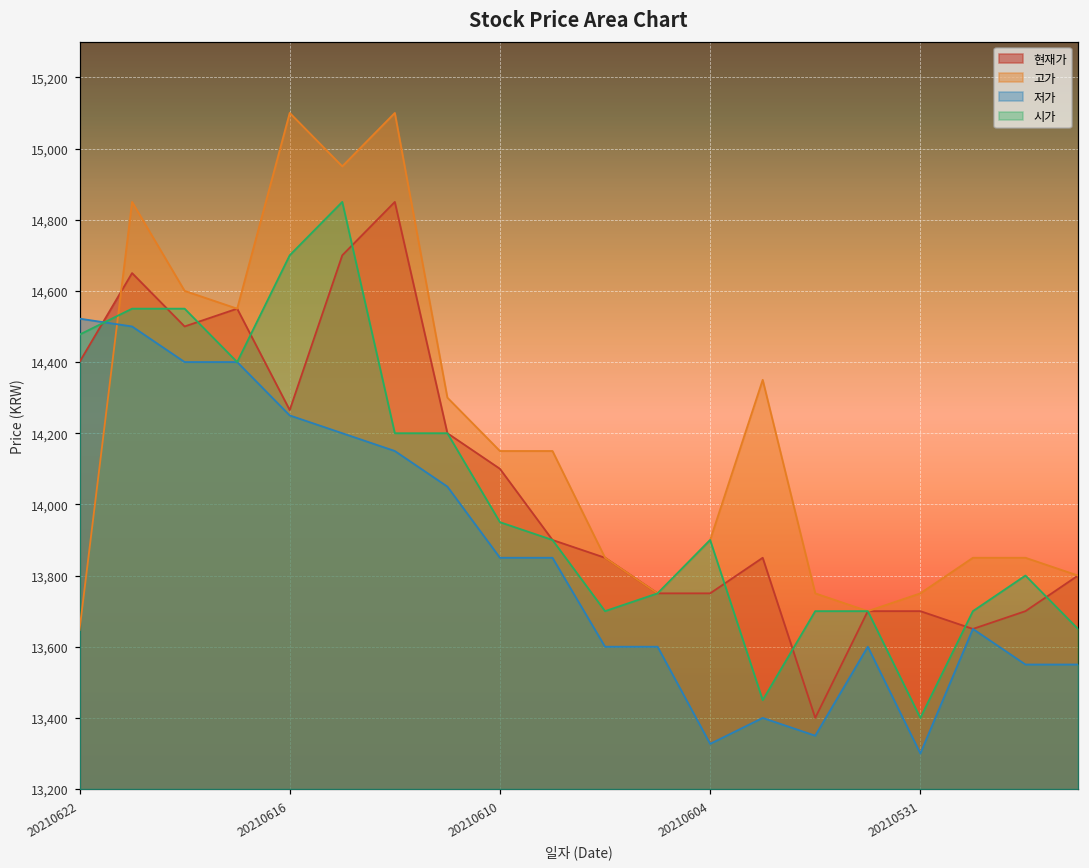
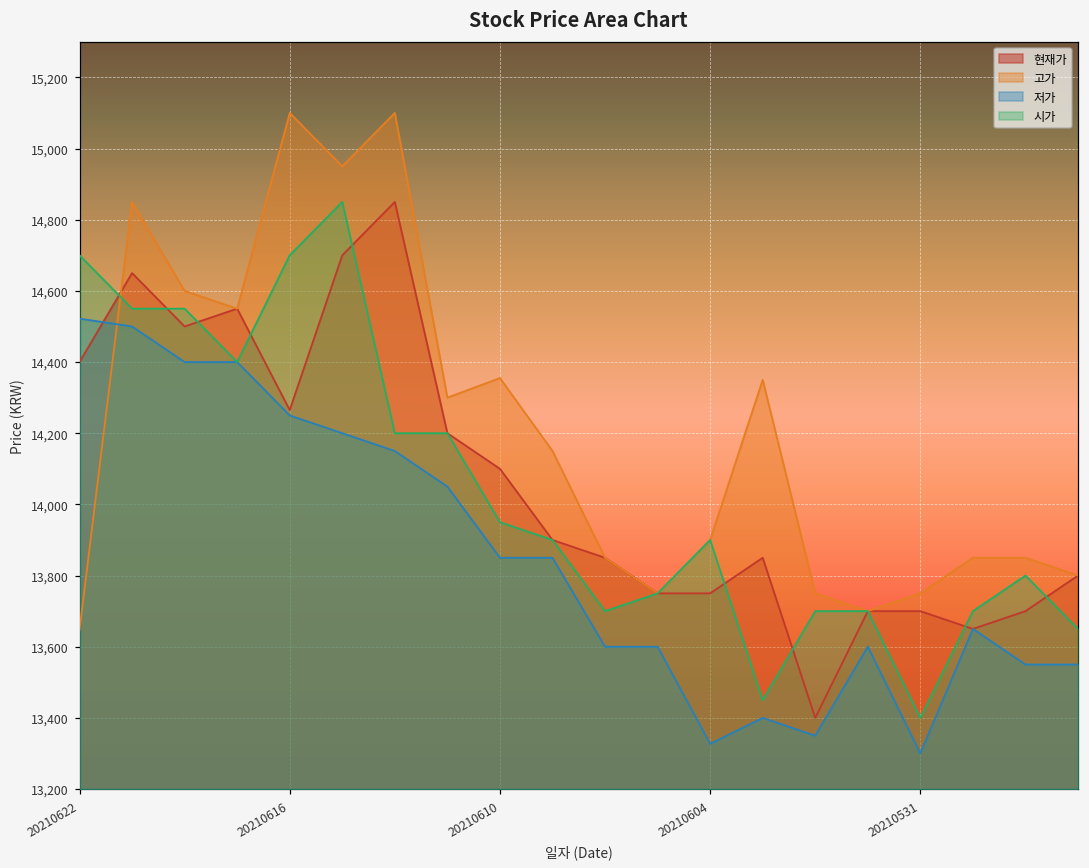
  {
    "현재가": {
      "20210622": "14,400",
      "20210616": "14,270",
      "20210610": "14,100",
      "20210604": "13,750",
      "20210531": "13,700"
    },
    "고가": {
      "20210622": "13,650",
      "20210616": "15,100",
-     "20210610": "14,150",
+     "20210610": "14,360",
      "20210531": "13,750"
    },
    "저가": {
      "20210622": "14,520",
      "20210616": "14,250",
      "20210610": "13,850",
      "20210604": "13,330",
      "20210531": "13,300"
    },
    "시가": {
-     "20210622": "14,480",
+     "20210622": "14,700",
      "20210616": "14,700",
      "20210610": "13,950",
      "20210531": "13,400"
    }
  }
